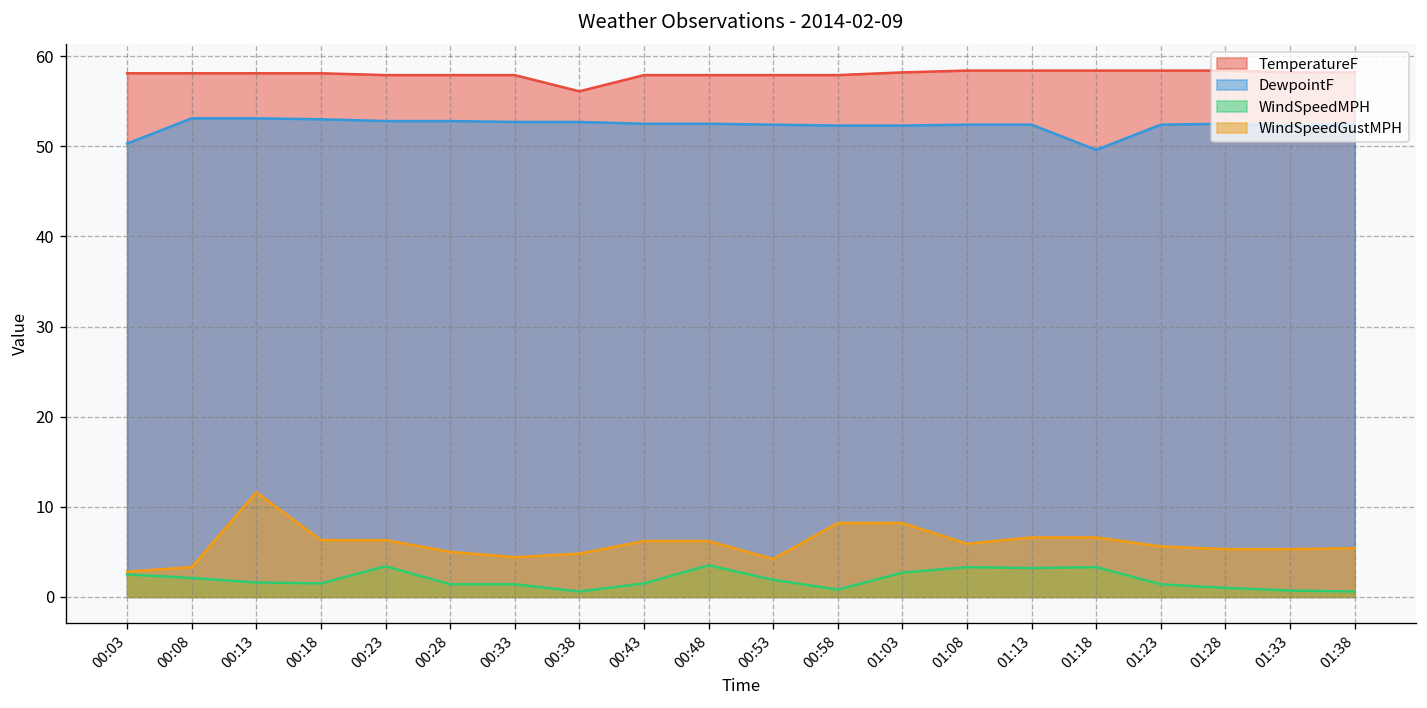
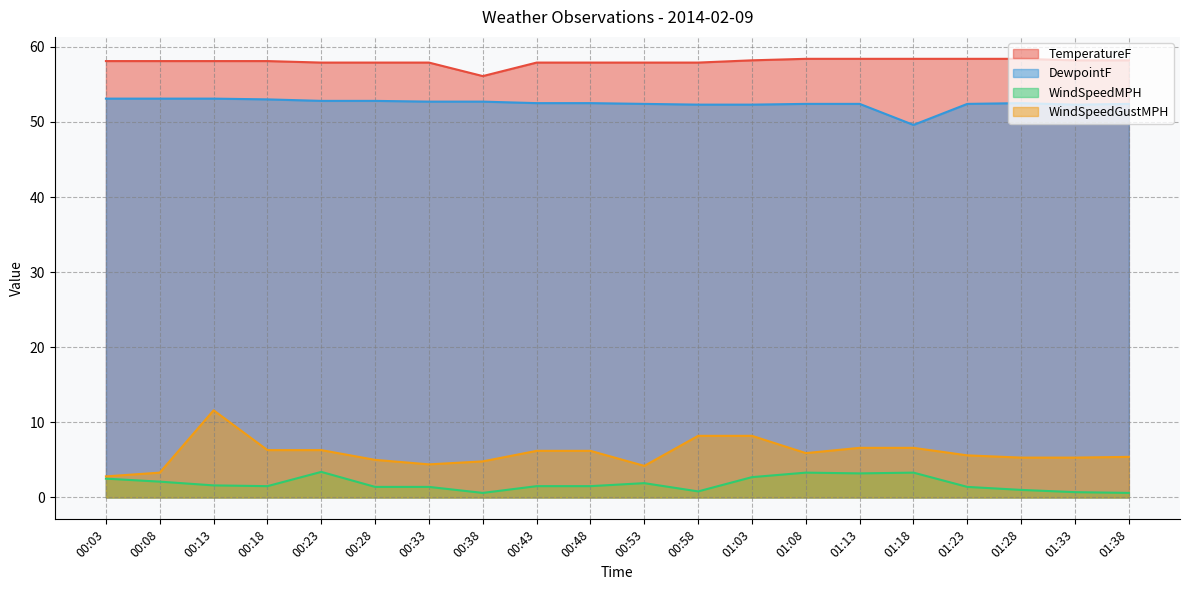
  {
    "TemperatureF": {
      "00:03": 58,
      "00:08": 58,
      "00:13": 58,
      "00:18": 58,
      "00:23": 58,
      "00:28": 58,
      "00:33": 58,
      "00:38": 56,
      "00:43": 58,
      "00:48": 58,
      "00:53": 58,
      "00:58": 58,
      "01:03": 58,
      "01:08": 58,
      "01:13": 58,
      "01:18": 58,
      "01:23": 58
    },
    "DewpointF": {
-     "00:03": 50,
+     "00:03": 53,
      "00:08": 53,
      "00:13": 53,
      "00:18": 53,
      "00:23": 53,
      "00:28": 53,
      "00:33": 53,
      "00:38": 53,
      "00:43": 53,
      "00:48": 53,
      "00:53": 52,
      "00:58": 52,
      "01:03": 52,
      "01:08": 52,
      "01:13": 52,
      "01:18": 50,
      "01:23": 52
    },
    "WindSpeedMPH": {
      "00:08": 2,
      "00:13": 2,
      "00:18": 2,
      "00:23": 3,
      "00:28": 1,
      "00:33": 1,
      "00:38": 1,
      "00:43": 2,
-     "00:48": 4,
+     "00:48": 2,
      "00:53": 2,
      "00:58": 1,
      "01:03": 3,
      "01:08": 3,
      "01:13": 3,
      "01:18": 3,
      "01:23": 1,
      "01:28": 1,
      "01:33": 1,
      "01:38": 1
    },
    "WindSpeedGustMPH": {
      "00:08": 3,
      "00:13": 12,
      "00:18": 6,
      "00:23": 6,
      "00:28": 5,
      "00:33": 4,
      "00:38": 5,
      "00:43": 6,
      "00:48": 6,
      "00:53": 4,
      "00:58": 8,
      "01:03": 8,
      "01:08": 6,
      "01:13": 7,
      "01:18": 7,
      "01:23": 6,
      "01:28": 5,
      "01:33": 5,
      "01:38": 5
    }
  }
